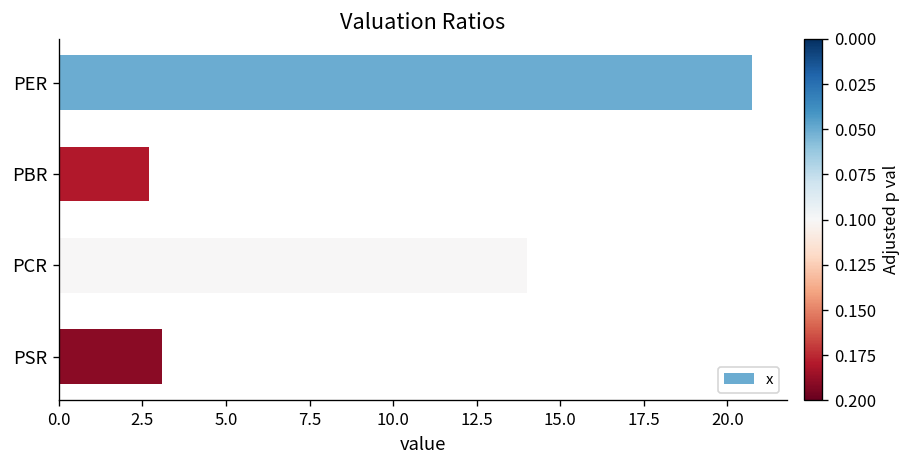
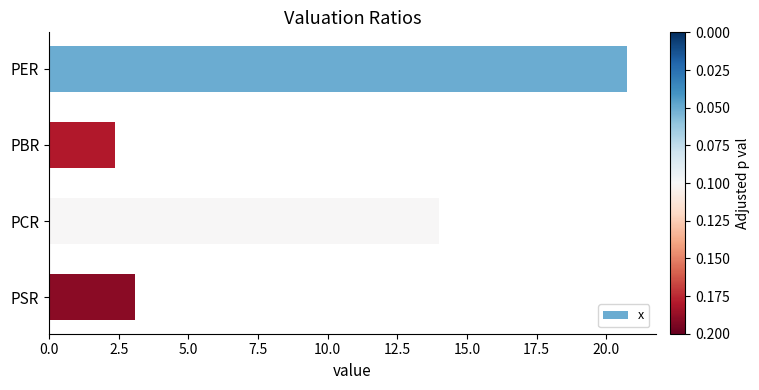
  {
    "PER": 20.7,
-   "PBR": 2.7,
+   "PBR": 2.4,
    "PCR": 14.0,
    "PSR": 3.1
  }
